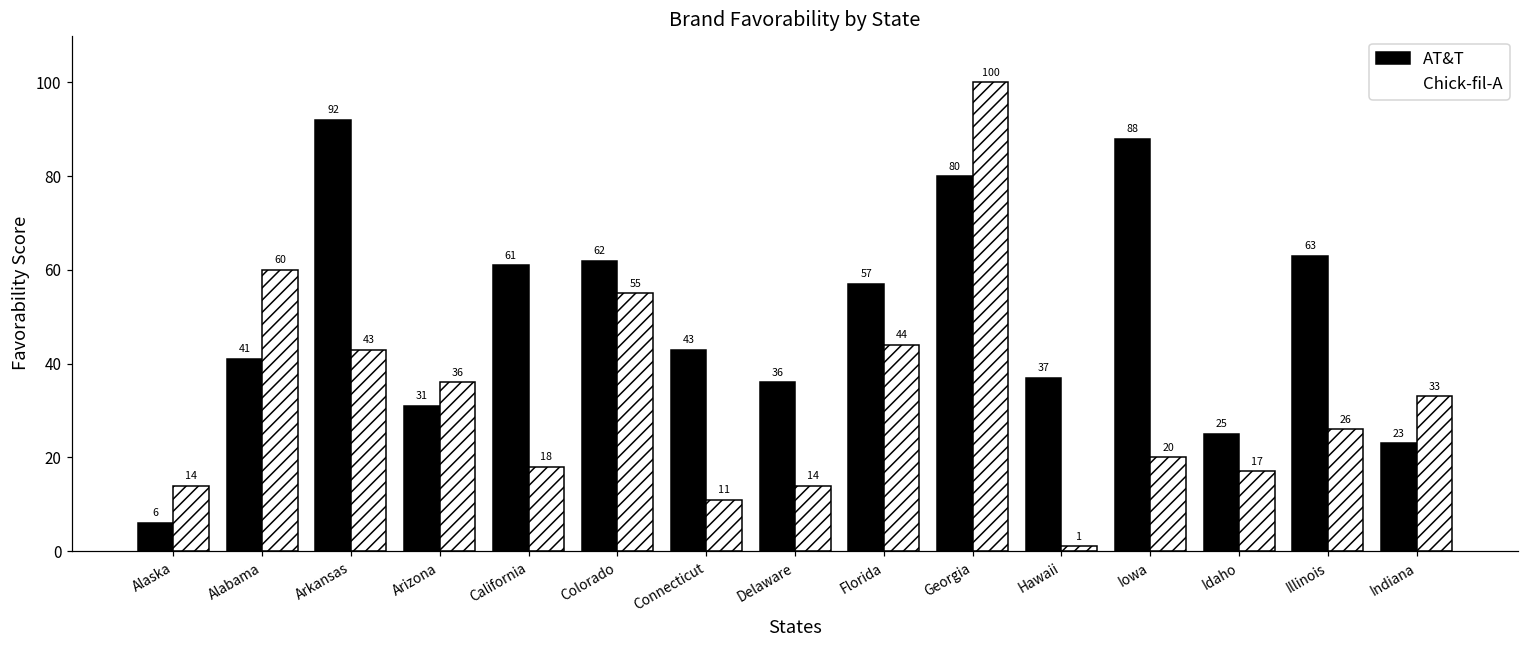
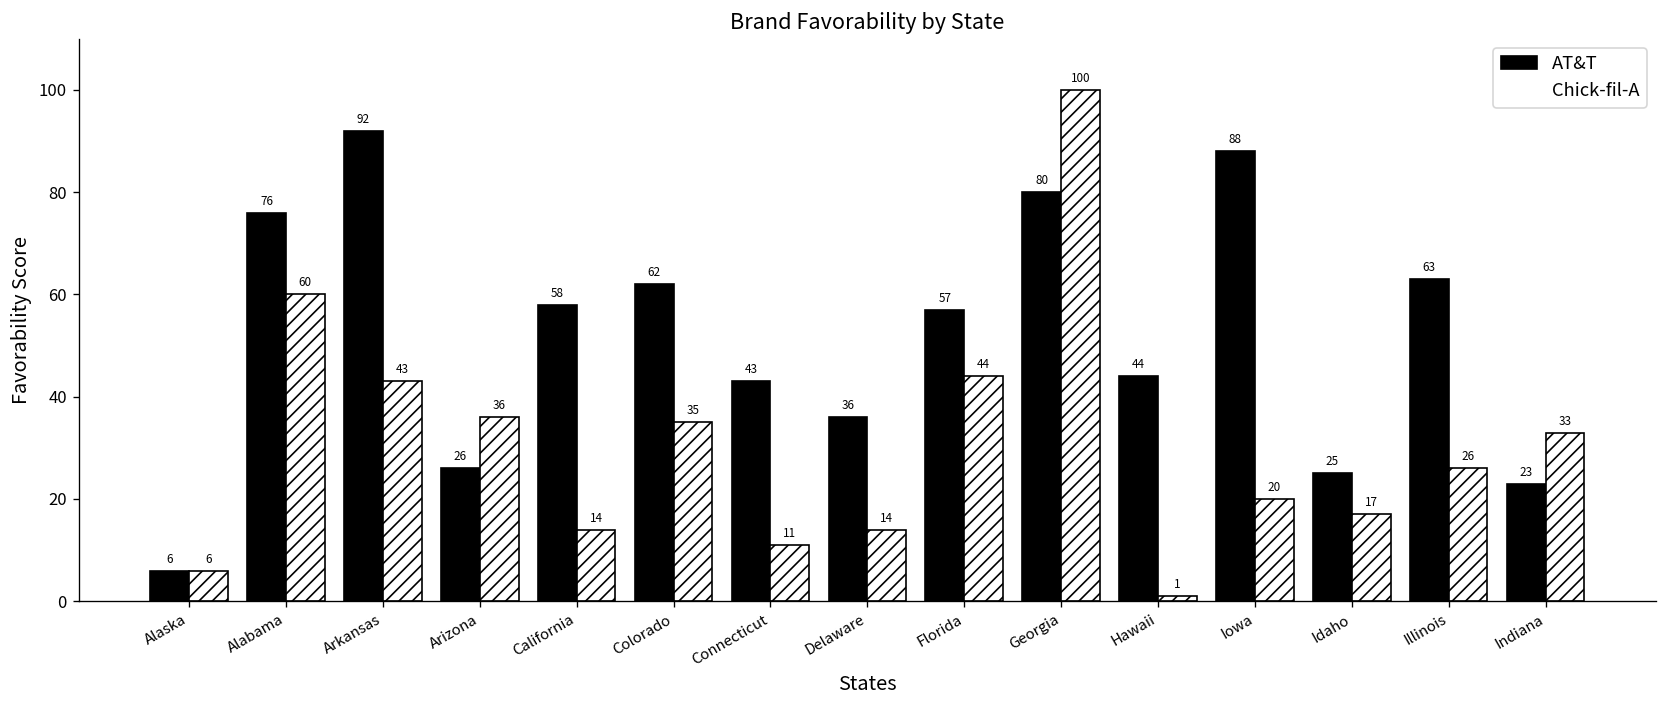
  {
    "AT&T": {
      "Alaska": 6,
-     "Alabama": 41,
+     "Alabama": 76,
      "Arkansas": 92,
-     "Arizona": 31,
-     "California": 61,
+     "Arizona": 26,
+     "California": 58,
      "Colorado": 62,
      "Connecticut": 43,
      "Delaware": 36,
      "Florida": 57,
      "Georgia": 80,
-     "Hawaii": 37,
+     "Hawaii": 44,
      "Iowa": 88,
      "Idaho": 25,
      "Illinois": 63,
      "Indiana": 23
    },
    "Chick-fil-A": {
-     "Alaska": 14,
+     "Alaska": 6,
      "Alabama": 60,
      "Arkansas": 43,
      "Arizona": 36,
-     "California": 18,
-     "Colorado": 55,
+     "California": 14,
+     "Colorado": 35,
      "Connecticut": 11,
      "Delaware": 14,
      "Florida": 44,
      "Georgia": 100,
      "Hawaii": 1,
      "Iowa": 20,
      "Idaho": 17,
      "Illinois": 26,
      "Indiana": 33
    }
  }
